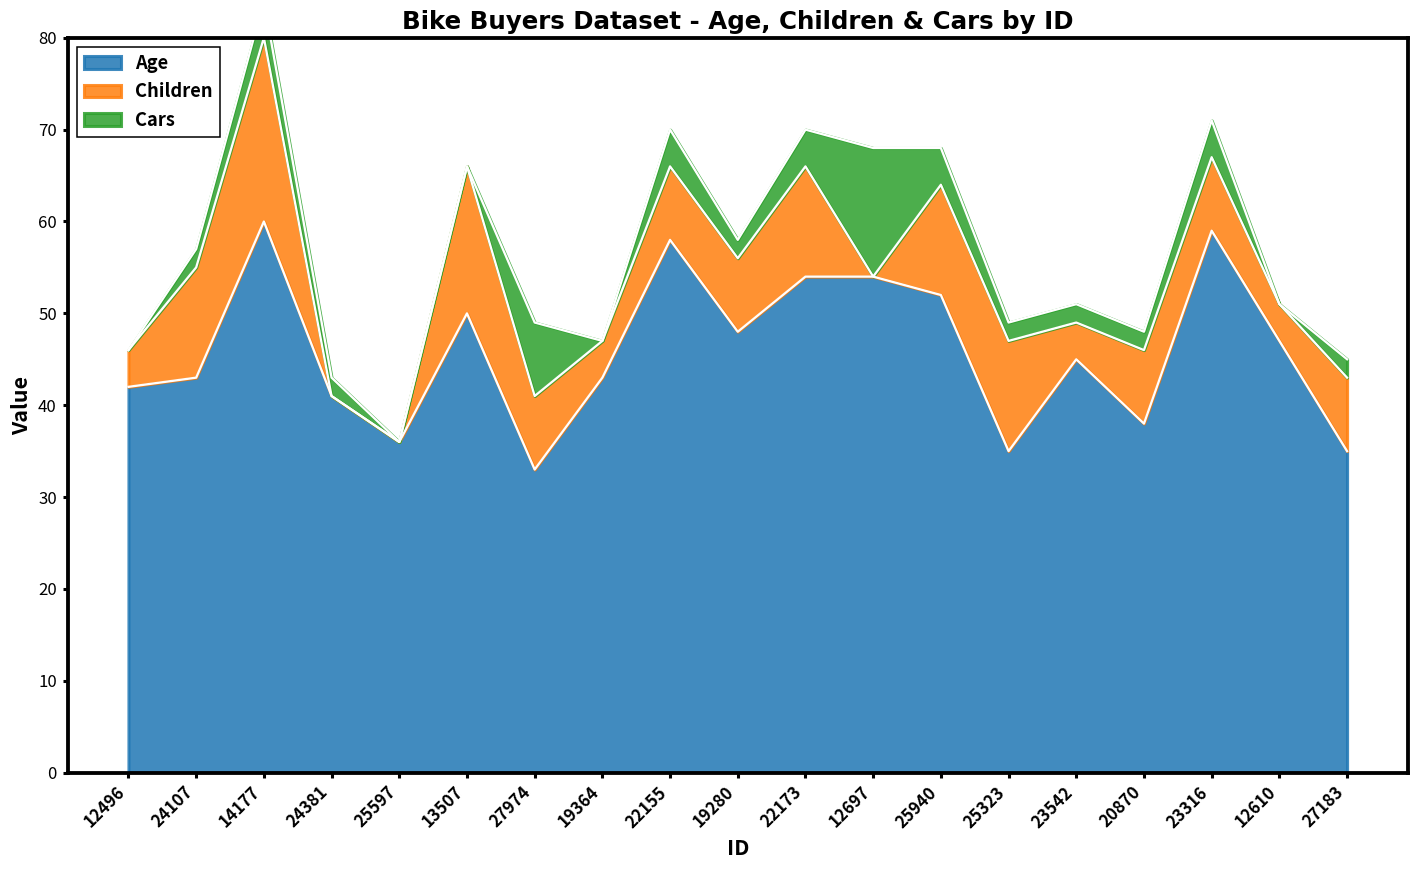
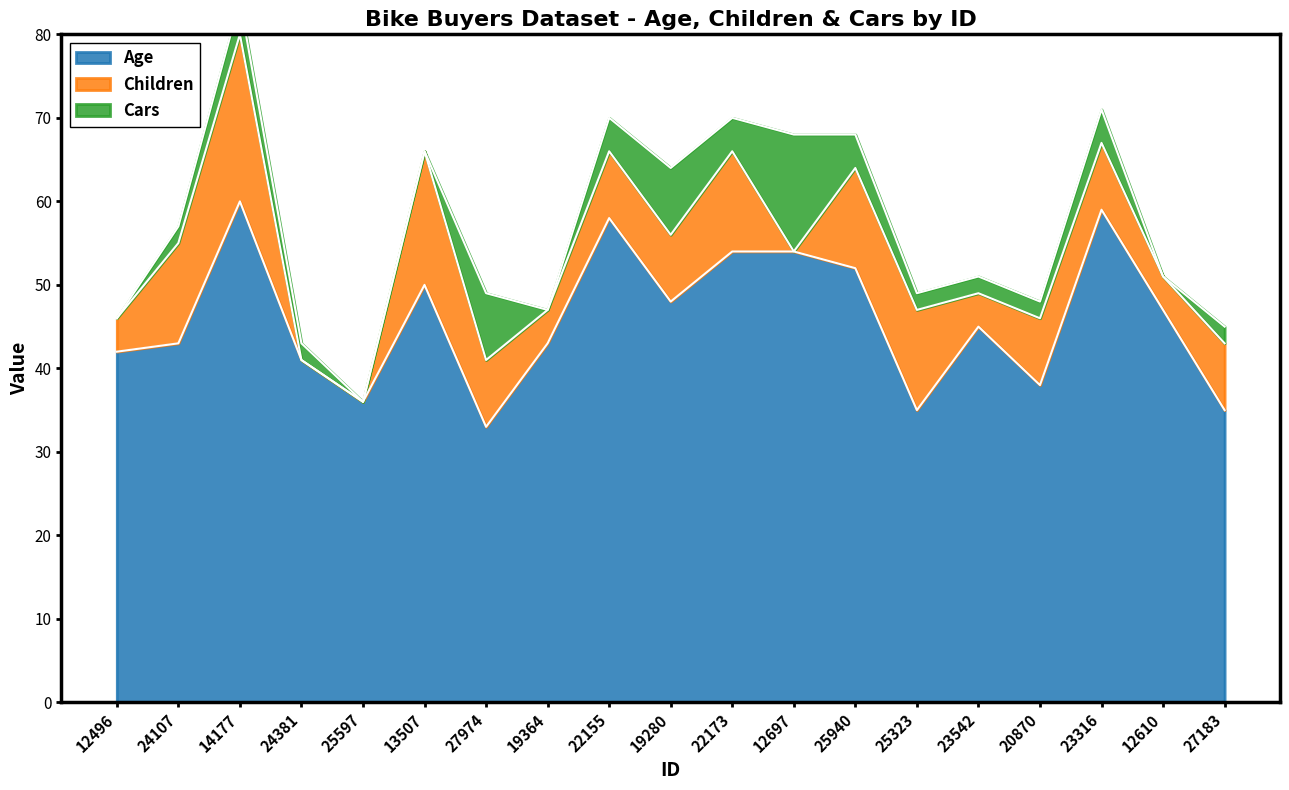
  {
    "Age": {
      "12496": 42,
      "24107": 43,
      "14177": 60,
      "13507": 50,
      "27974": 33,
      "19364": 43,
      "22155": 58,
      "19280": 48,
      "22173": 54,
      "25940": 52,
      "25323": 35,
      "23542": 45,
      "20870": 38,
      "23316": 59,
      "12610": 47,
      "27183": 35
    },
    "Children": {
      "24107": 12,
      "14177": 20,
      "27974": 8,
      "22155": 8,
      "19280": 8,
      "22173": 12,
      "25940": 12,
      "25323": 12,
      "23542": 4,
      "20870": 8,
      "23316": 8,
      "27183": 8
    },
    "Cars": {
      "24107": 2,
      "24381": 2,
      "27974": 8,
      "22155": 4,
-     "19280": 2,
+     "19280": 8,
      "22173": 4,
      "12697": 14,
      "25940": 4,
      "25323": 2,
      "23542": 2,
      "20870": 2,
      "23316": 4,
      "27183": 2
    }
  }
